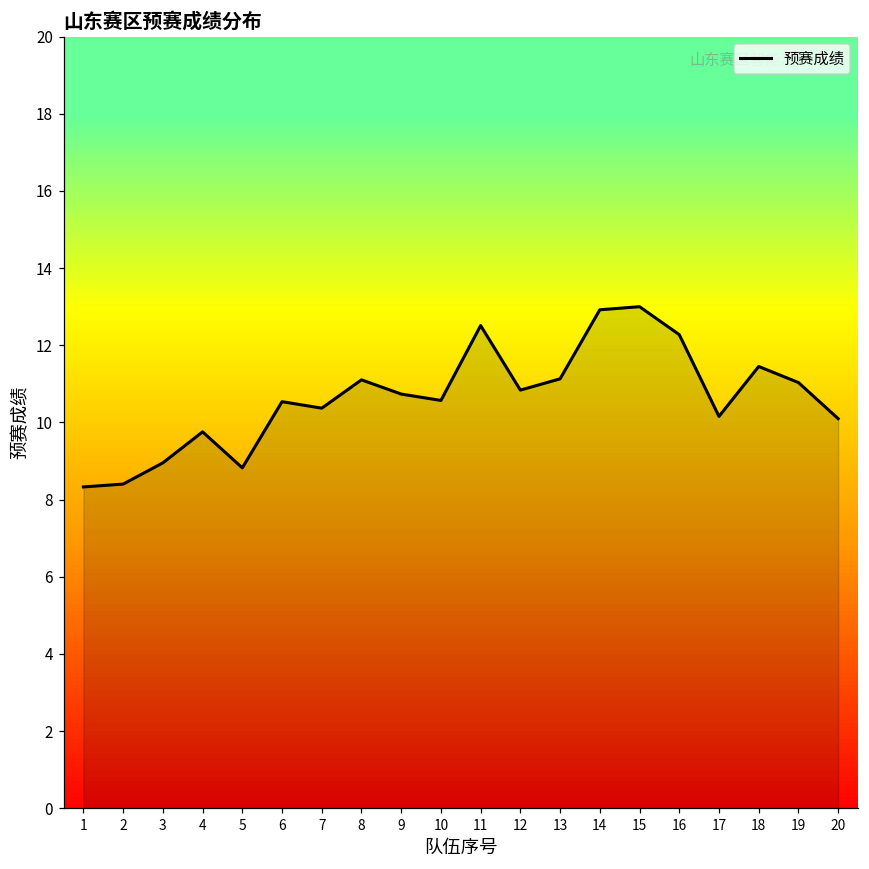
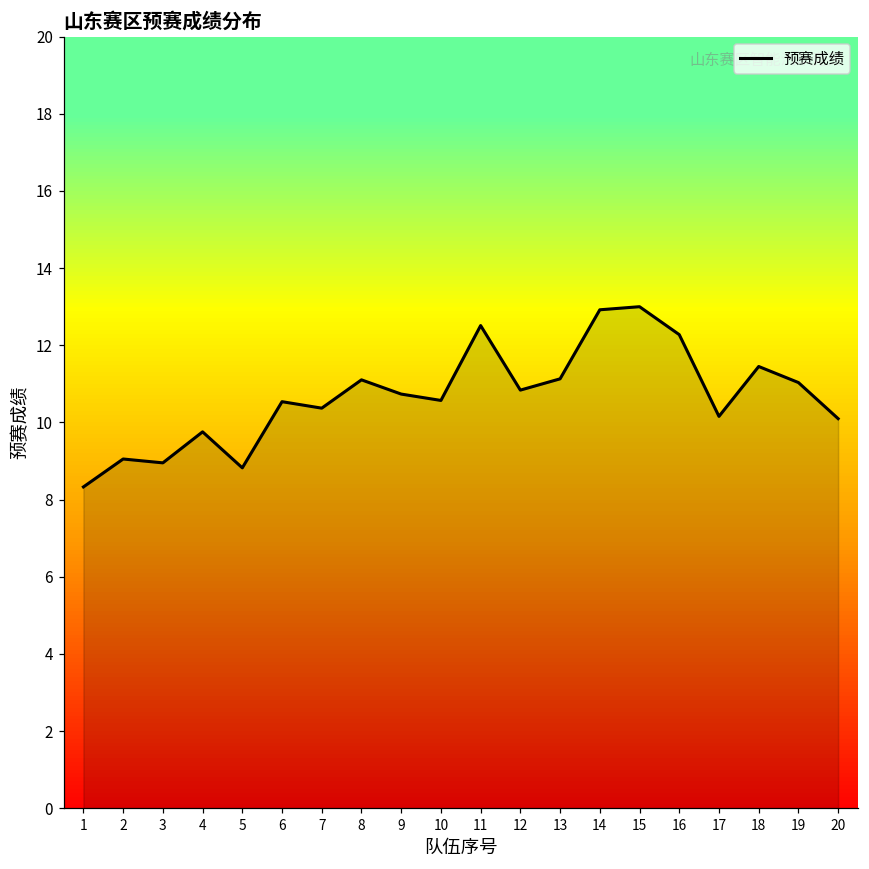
  {
    "1": 8.3,
-   "2": 8.4,
+   "2": 9.1,
    "3": 9.0,
    "4": 9.8,
    "5": 8.8,
    "6": 10.5,
    "7": 10.4,
    "8": 11.1,
    "9": 10.7,
    "10": 10.6,
    "11": 12.5,
    "12": 10.8,
    "13": 11.1,
    "14": 12.9,
    "15": 13.0,
    "16": 12.3,
    "17": 10.2,
    "18": 11.5,
    "19": 11.0,
    "20": 10.1
  }
